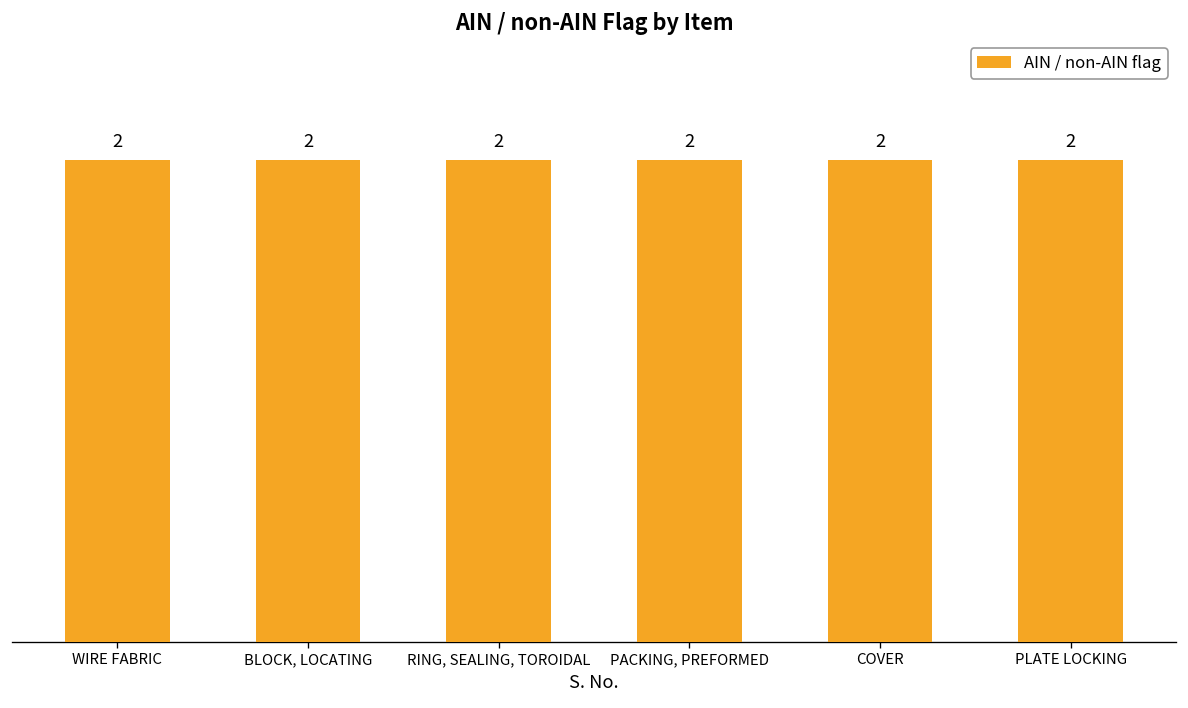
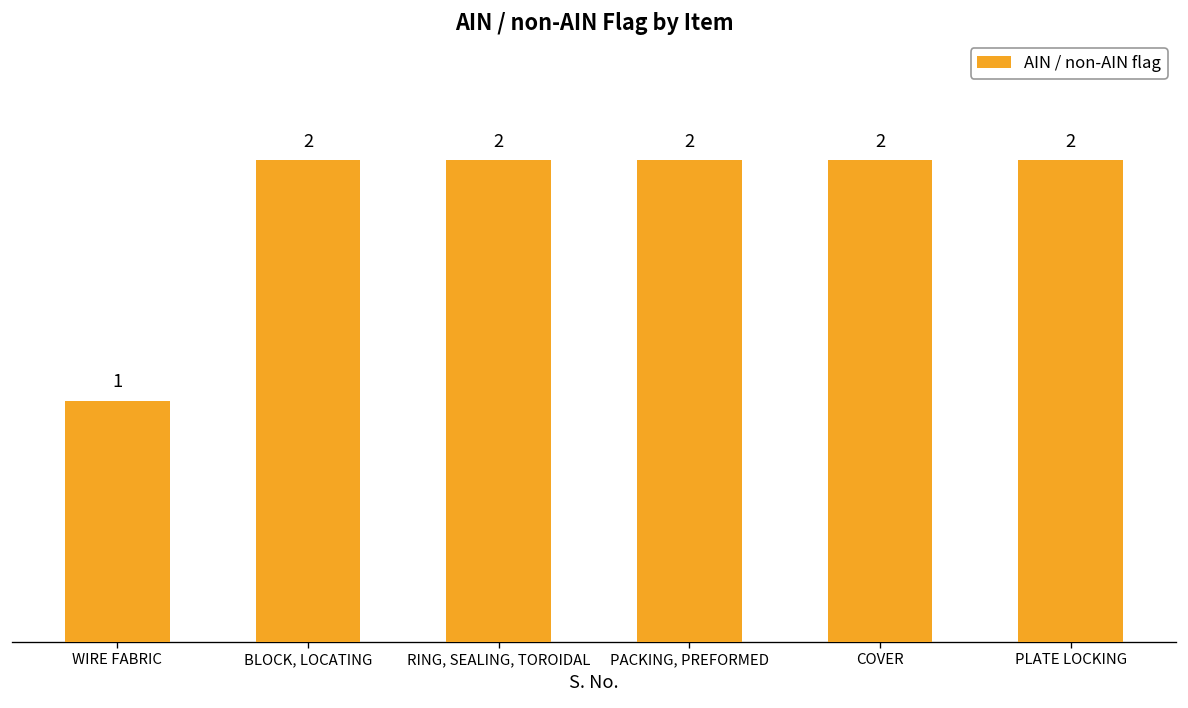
  {
-   "WIRE FABRIC": 2,
+   "WIRE FABRIC": 1,
    "BLOCK, LOCATING": 2,
    "RING, SEALING, TOROIDAL": 2,
    "PACKING, PREFORMED": 2,
    "COVER": 2,
    "PLATE LOCKING": 2
  }
